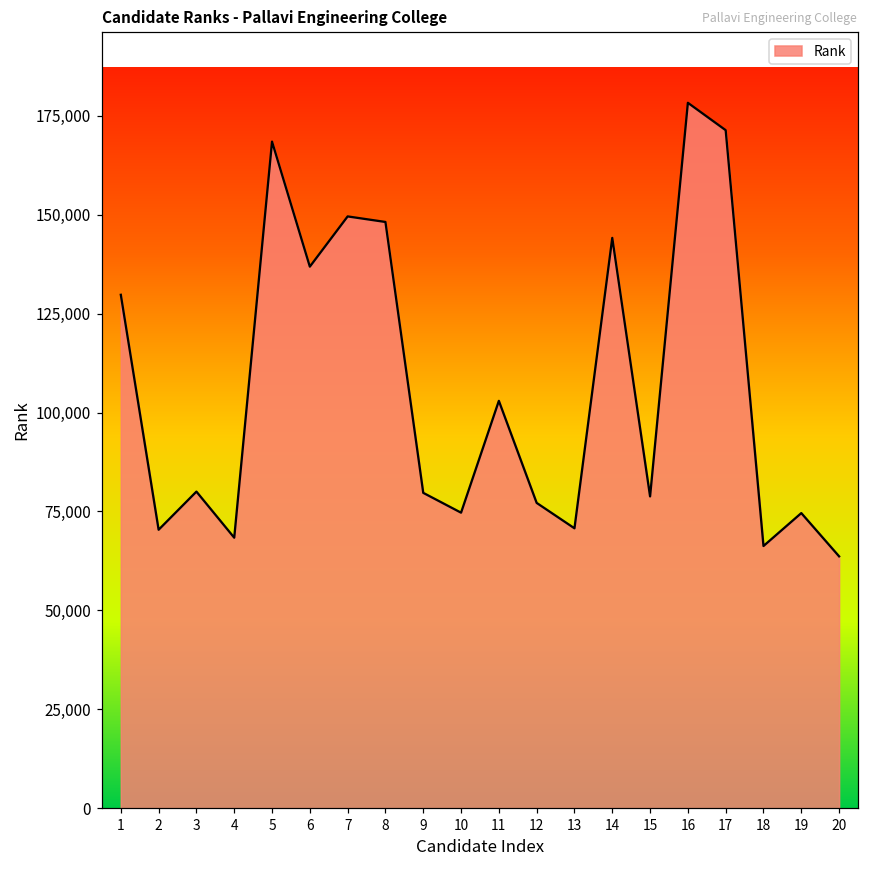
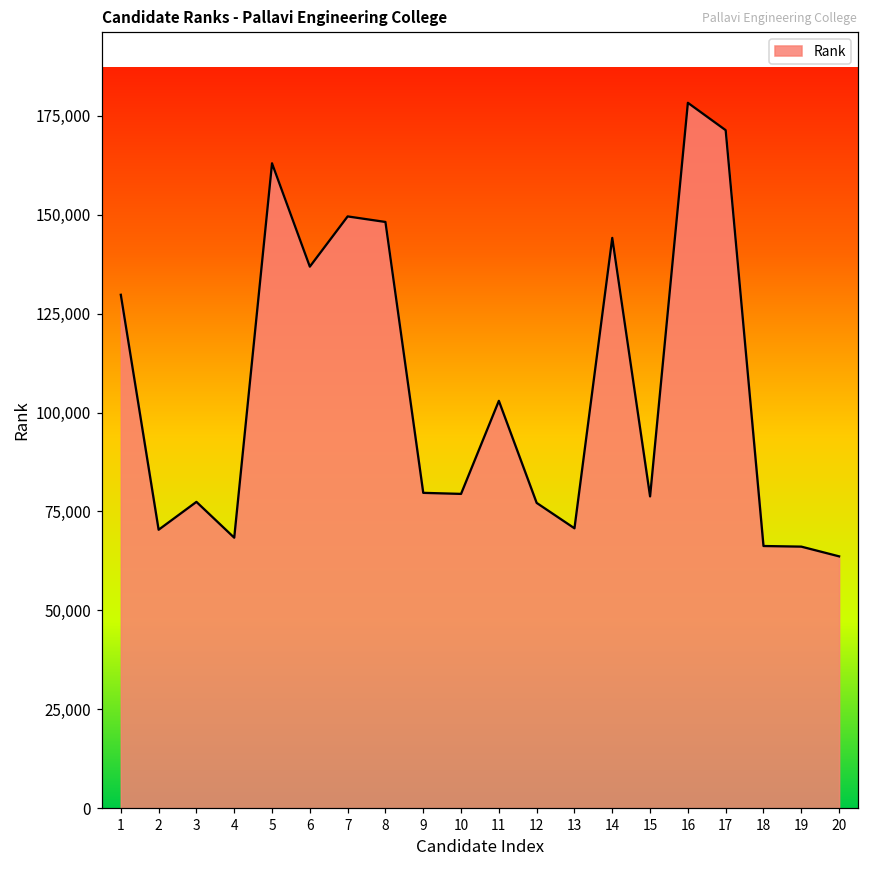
  {
    "1": "130,000",
    "2": "70,000",
-   "3": "80,000",
+   "3": "77,000",
    "4": "68,000",
-   "5": "168,000",
+   "5": "163,000",
    "6": "137,000",
    "7": "150,000",
    "8": "148,000",
    "9": "80,000",
-   "10": "75,000",
+   "10": "79,000",
    "11": "103,000",
    "12": "77,000",
    "13": "71,000",
    "14": "144,000",
    "15": "79,000",
    "16": "178,000",
    "17": "171,000",
    "18": "66,000",
-   "19": "75,000",
+   "19": "66,000",
    "20": "64,000"
  }
